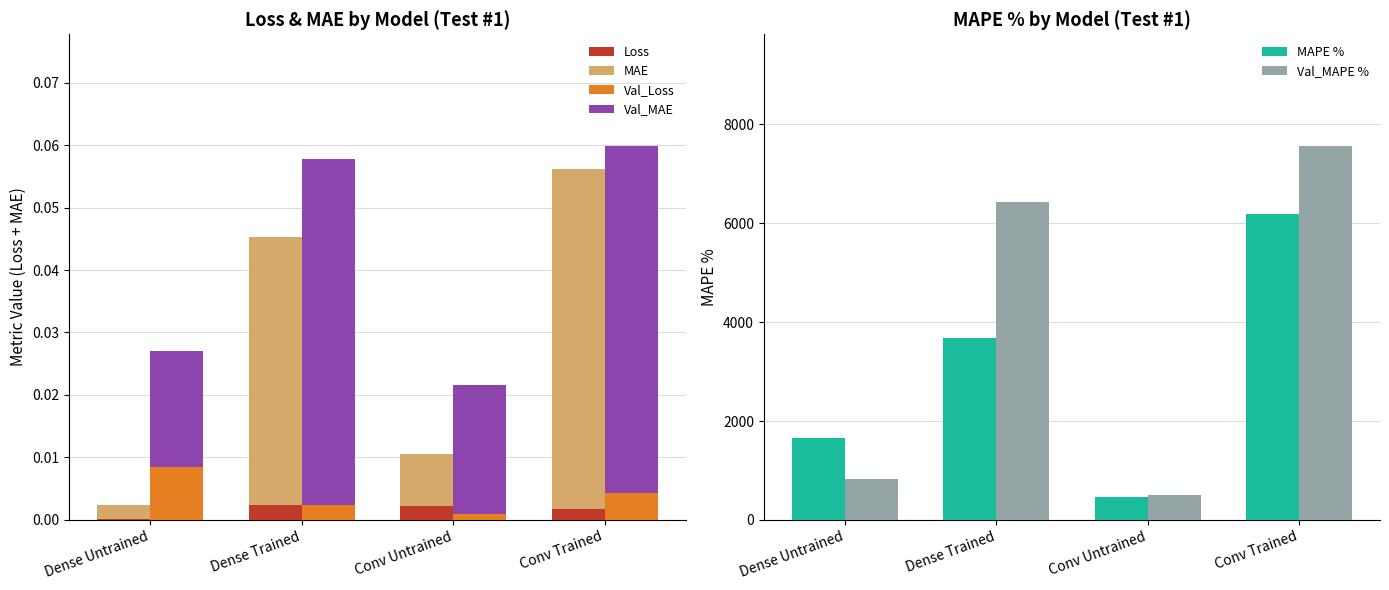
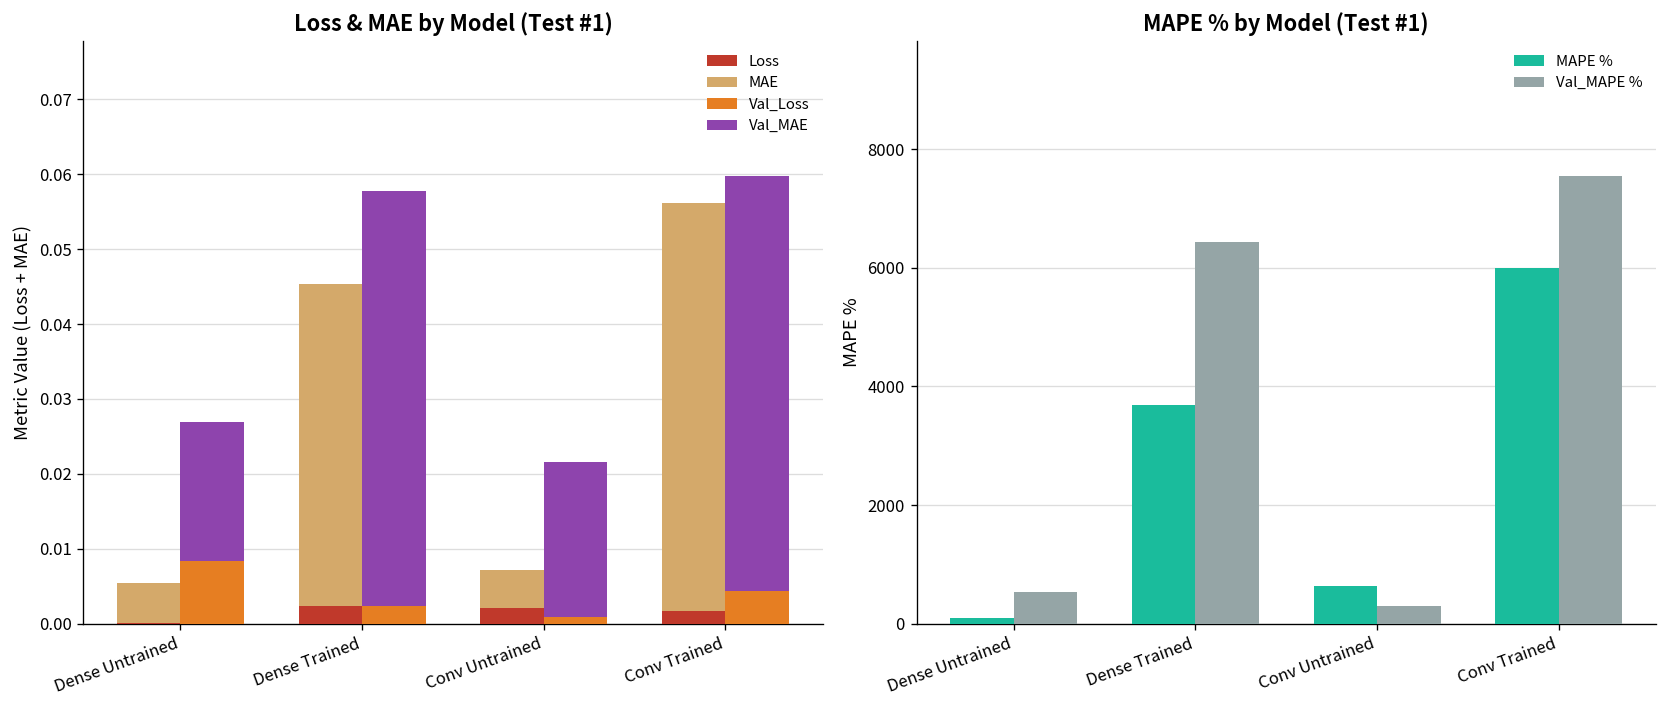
  {
    "Loss & MAE by Model (Test #1)": {
      "Loss": {
        "Dense Trained": 0.002,
        "Conv Untrained": 0.002,
        "Conv Trained": 0.002
      },
      "MAE": {
-       "Dense Untrained": 0.002,
+       "Dense Untrained": 0.005,
        "Dense Trained": 0.043,
-       "Conv Untrained": 0.008,
+       "Conv Untrained": 0.005,
        "Conv Trained": 0.054
      },
      "Val_Loss": {
        "Dense Untrained": 0.008,
        "Dense Trained": 0.002,
        "Conv Untrained": 0.001,
        "Conv Trained": 0.004
      },
      "Val_MAE": {
        "Dense Untrained": 0.019,
        "Dense Trained": 0.055,
        "Conv Untrained": 0.021,
        "Conv Trained": 0.055
      }
    },
    "MAPE % by Model (Test #1)": {
      "MAPE %": {
-       "Dense Untrained": 1700,
+       "Dense Untrained": 100,
        "Dense Trained": 3700,
-       "Conv Untrained": 500,
-       "Conv Trained": 6200
+       "Conv Untrained": 600,
+       "Conv Trained": 6000
      },
      "Val_MAPE %": {
-       "Dense Untrained": 800,
+       "Dense Untrained": 500,
        "Dense Trained": 6400,
-       "Conv Untrained": 500,
+       "Conv Untrained": 300,
        "Conv Trained": 7600
      }
    }
  }
